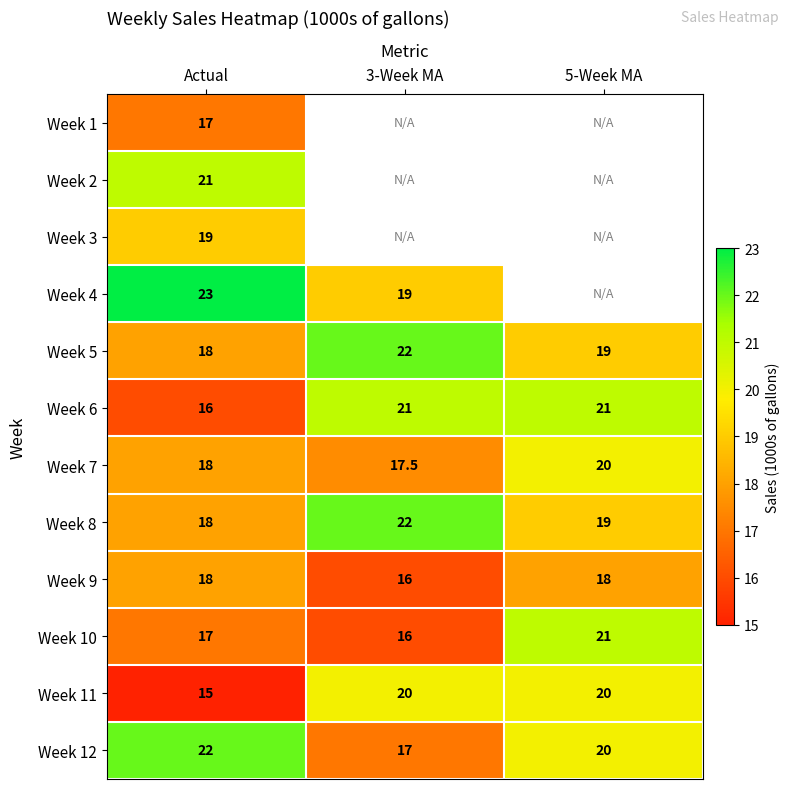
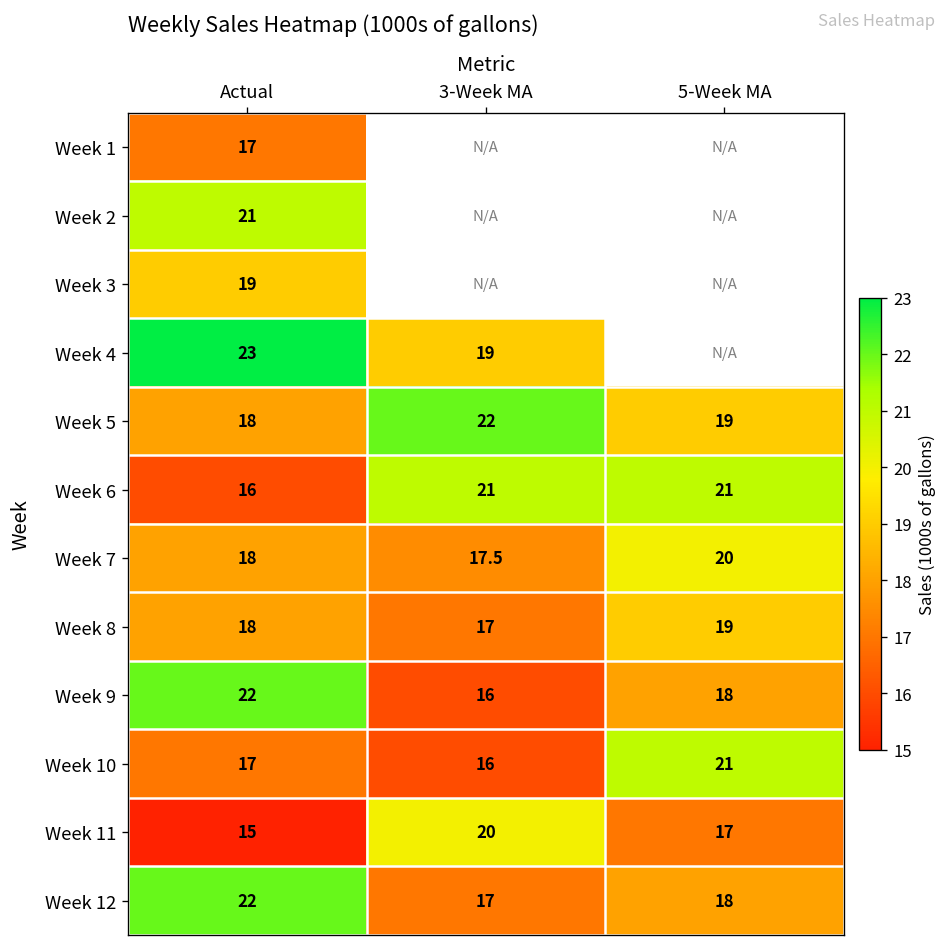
  {
    "Week 1": {
      "Actual": 17
    },
    "Week 2": {
      "Actual": 21
    },
    "Week 3": {
      "Actual": 19
    },
    "Week 4": {
      "Actual": 23,
      "3-Week MA": 19
    },
    "Week 5": {
      "Actual": 18,
      "3-Week MA": 22,
      "5-Week MA": 19
    },
    "Week 6": {
      "Actual": 16,
      "3-Week MA": 21,
      "5-Week MA": 21
    },
    "Week 7": {
      "Actual": 18,
      "3-Week MA": 17.5,
      "5-Week MA": 20
    },
    "Week 8": {
      "Actual": 18,
-     "3-Week MA": 22,
+     "3-Week MA": 17,
      "5-Week MA": 19
    },
    "Week 9": {
-     "Actual": 18,
+     "Actual": 22,
      "3-Week MA": 16,
      "5-Week MA": 18
    },
    "Week 10": {
      "Actual": 17,
      "3-Week MA": 16,
      "5-Week MA": 21
    },
    "Week 11": {
      "Actual": 15,
      "3-Week MA": 20,
-     "5-Week MA": 20
+     "5-Week MA": 17
    },
    "Week 12": {
      "Actual": 22,
      "3-Week MA": 17,
-     "5-Week MA": 20
+     "5-Week MA": 18
    }
  }
